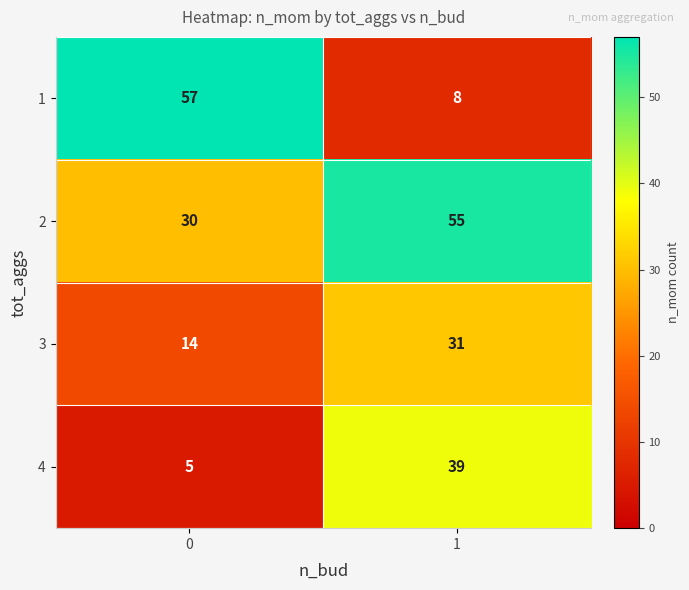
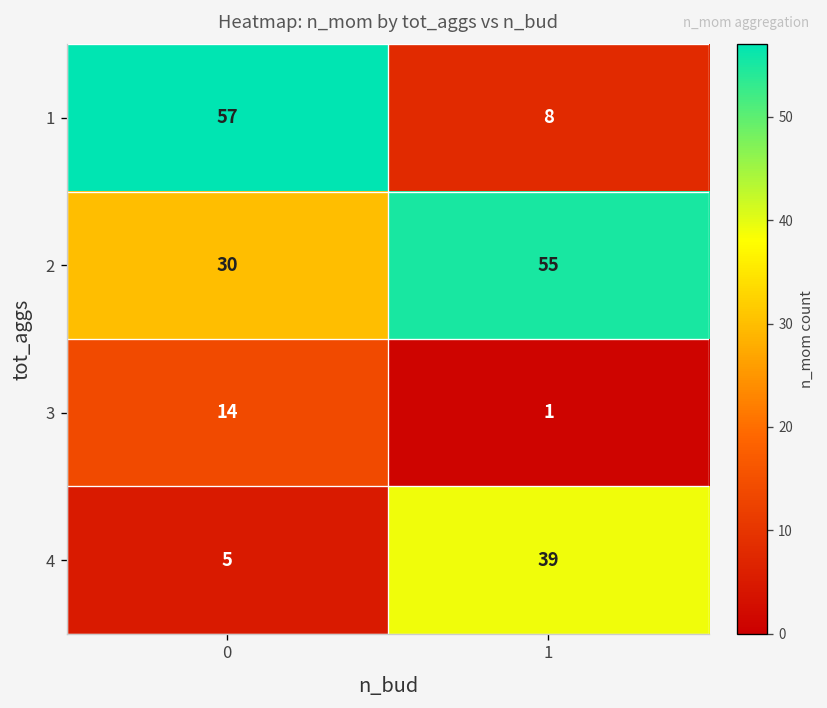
  {
    "1": {
      "0": 57,
      "1": 8
    },
    "2": {
      "0": 30,
      "1": 55
    },
    "3": {
      "0": 14,
-     "1": 31
+     "1": 1
    },
    "4": {
      "0": 5,
      "1": 39
    }
  }
